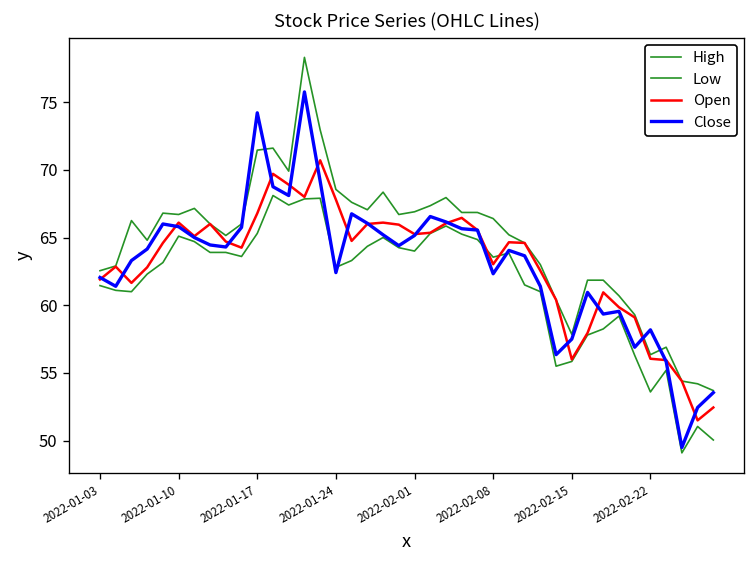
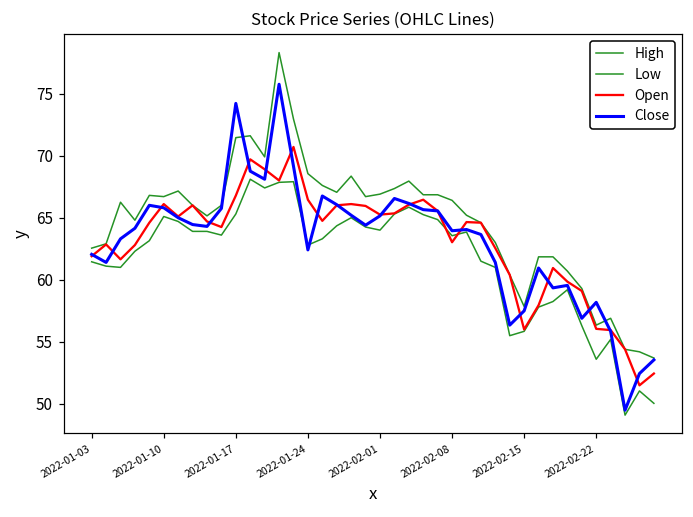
  {
    "Open": {
      "2022-01-10": 66.1,
      "2022-01-17": 66.8,
-     "2022-01-24": 67.8,
+     "2022-01-24": 66.4,
      "2022-02-08": 63.0,
      "2022-02-22": 56.0
    },
    "Close": {
      "2022-01-10": 65.8,
      "2022-01-17": 74.2,
      "2022-01-24": 62.4,
-     "2022-02-08": 62.3,
+     "2022-02-08": 64.0,
      "2022-02-15": 57.5,
      "2022-02-22": 58.2
    }
  }
